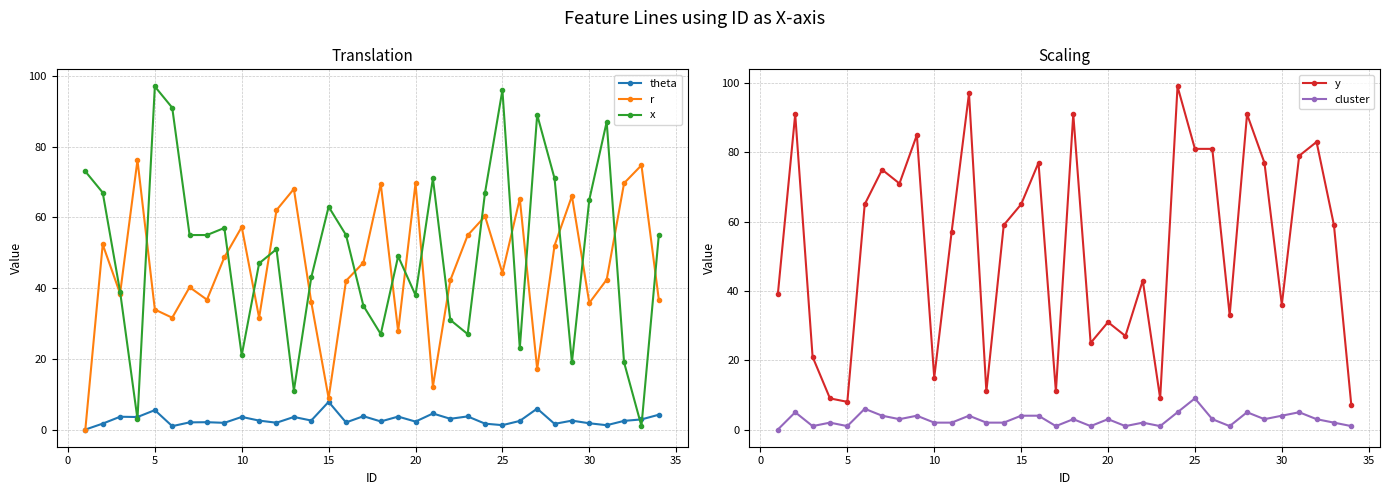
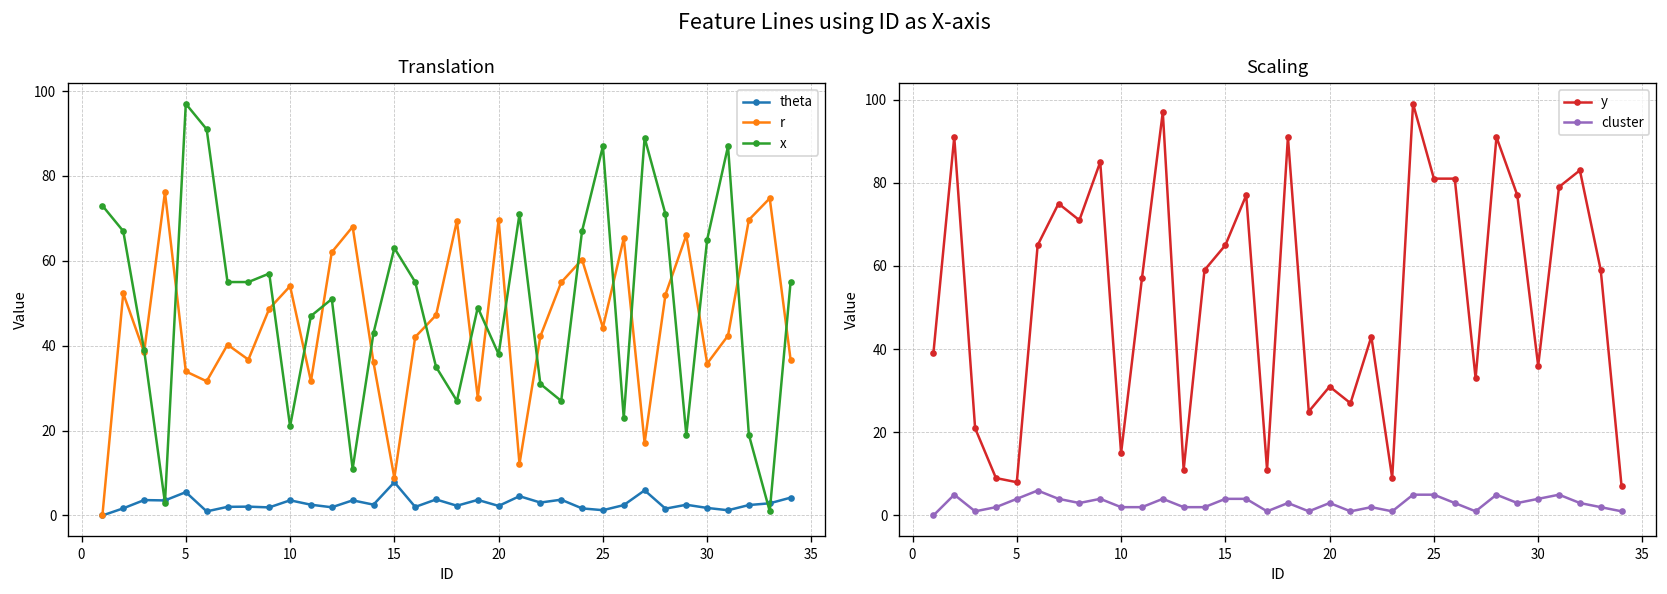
  {
    "Translation": {
      "theta": {
        "5": 5,
        "10": 4,
        "15": 8,
        "20": 2,
        "25": 1,
        "30": 2
      },
      "r": {
        "5": 34,
-       "10": 57,
+       "10": 54,
        "15": 9,
        "20": 70,
        "25": 44,
        "30": 36
      },
      "x": {
        "5": 97,
        "10": 21,
        "15": 63,
        "20": 38,
-       "25": 96,
+       "25": 87,
        "30": 65
      }
    },
    "Scaling": {
      "y": {
        "5": 8,
        "10": 15,
        "15": 65,
        "20": 31,
        "25": 81,
        "30": 36
      },
      "cluster": {
-       "5": 1,
+       "5": 4,
        "10": 2,
        "15": 4,
        "20": 3,
-       "25": 9,
+       "25": 5,
        "30": 4
      }
    }
  }
